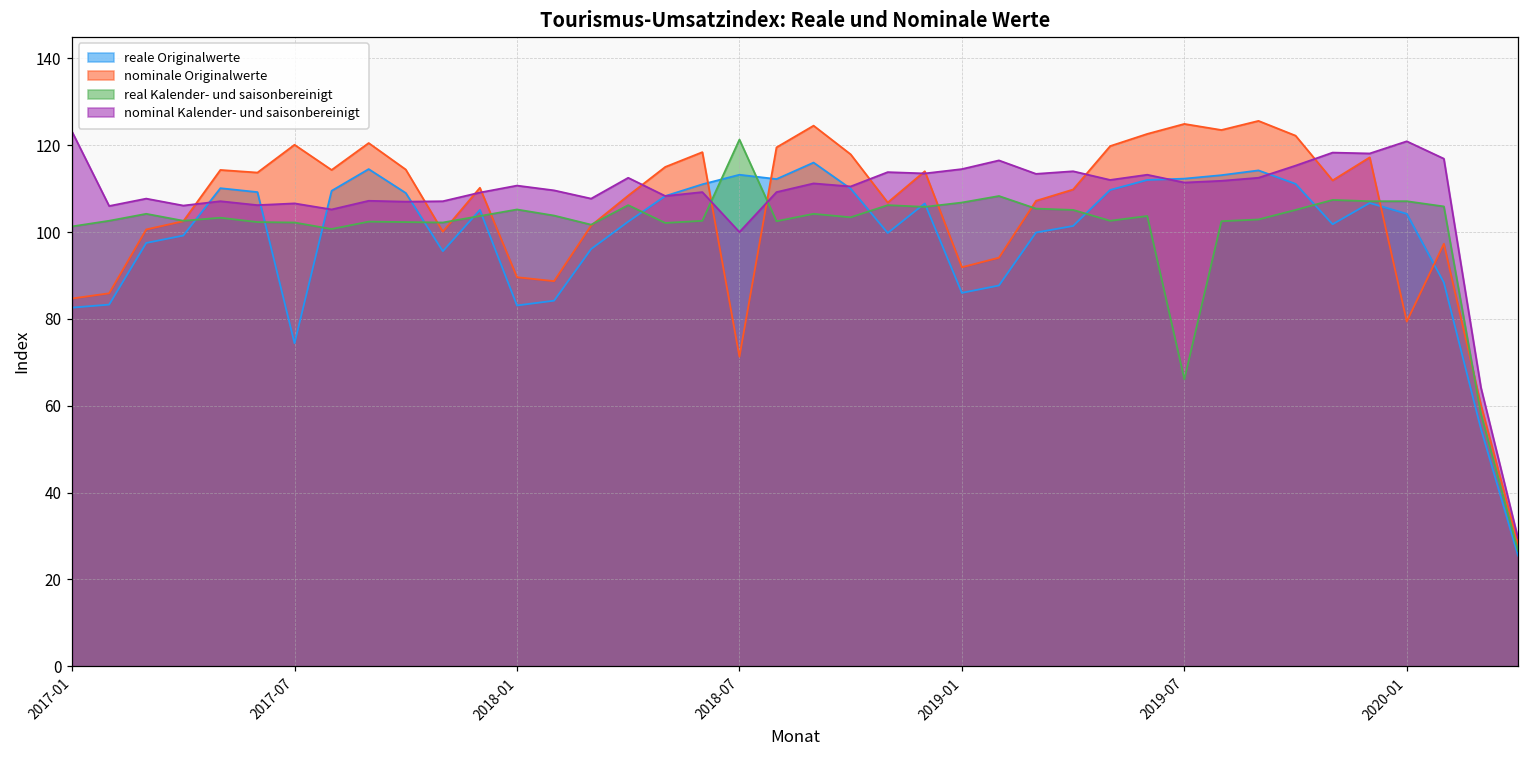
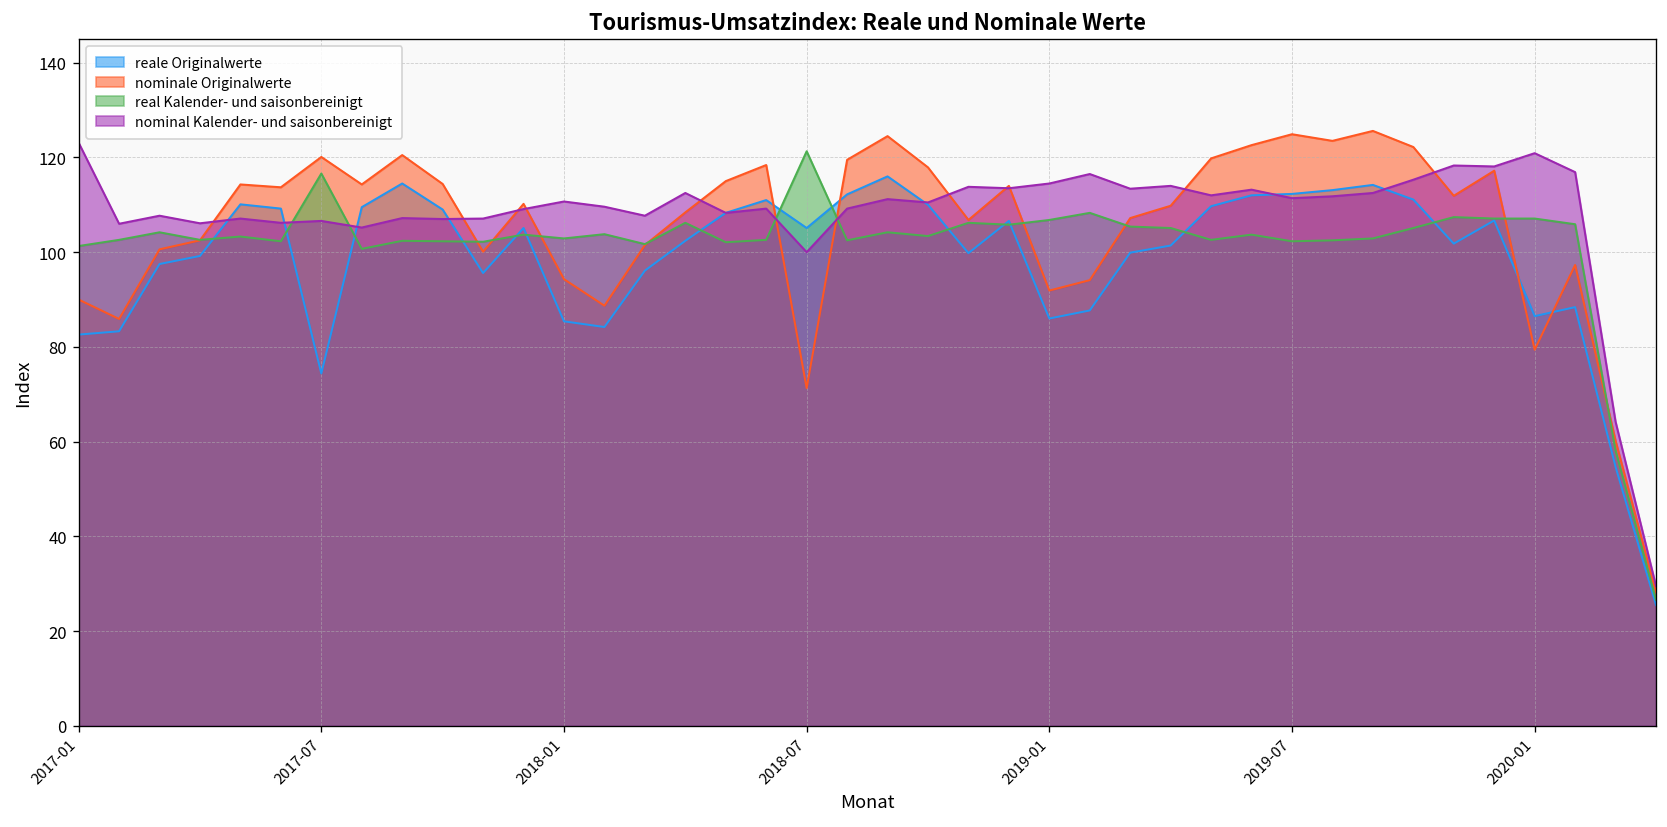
  {
    "reale Originalwerte": {
      "2017-01": 83,
      "2017-07": 74,
-     "2018-01": 83,
-     "2018-07": 113,
+     "2018-01": 85,
+     "2018-07": 105,
      "2019-01": 86,
      "2019-07": 112,
-     "2020-01": 104
+     "2020-01": 87
    },
    "nominale Originalwerte": {
-     "2017-01": 85,
+     "2017-01": 90,
      "2017-07": 120,
-     "2018-01": 90,
+     "2018-01": 94,
      "2018-07": 71,
      "2019-01": 92,
      "2019-07": 125,
      "2020-01": 79
    },
    "real Kalender- und saisonbereinigt": {
      "2017-01": 101,
-     "2017-07": 102,
-     "2018-01": 105,
+     "2017-07": 117,
+     "2018-01": 103,
      "2018-07": 121,
      "2019-01": 107,
-     "2019-07": 66,
+     "2019-07": 102,
      "2020-01": 107
    },
    "nominal Kalender- und saisonbereinigt": {
      "2017-01": 123,
      "2017-07": 107,
      "2018-01": 111,
      "2018-07": 100,
      "2019-01": 115,
      "2019-07": 111,
      "2020-01": 121
    }
  }
